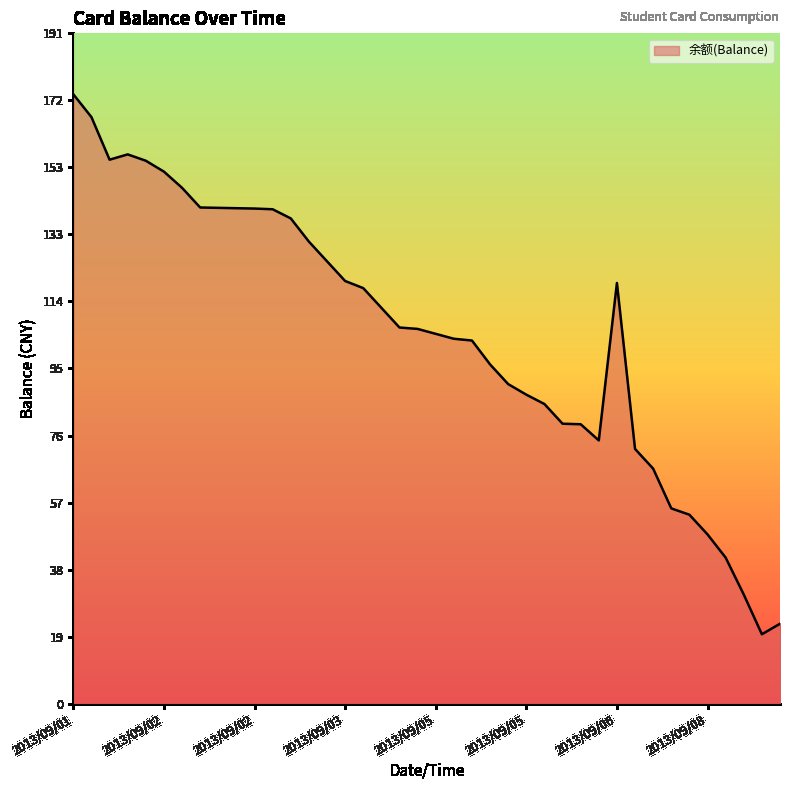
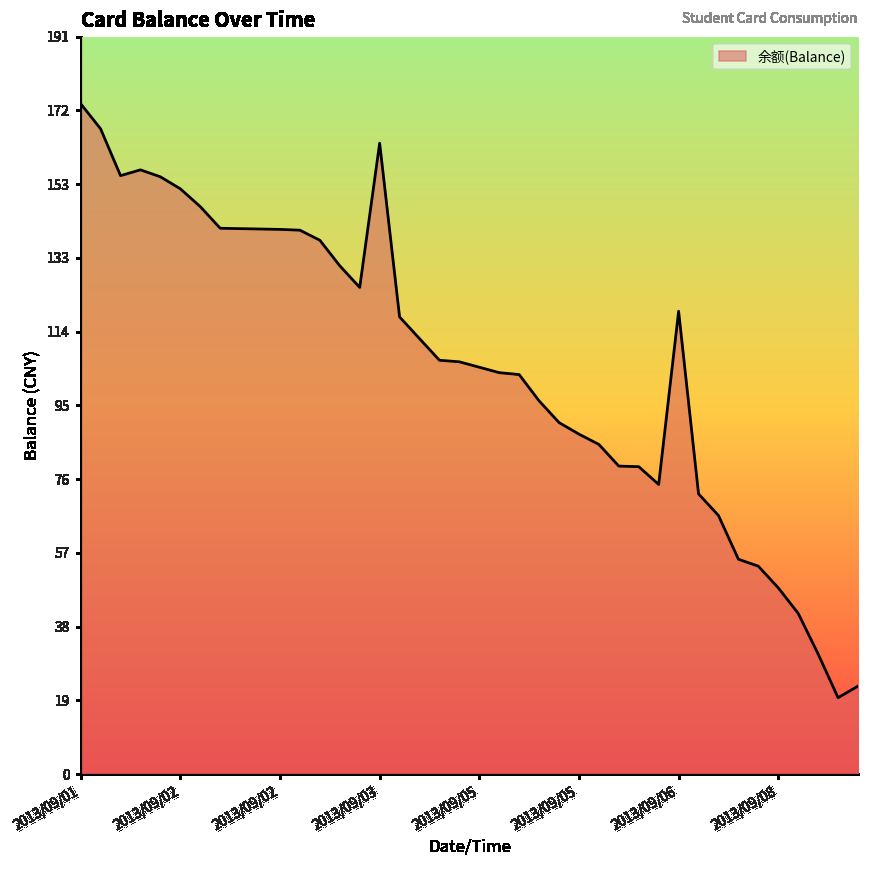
  {
    "2013/09/01": 173,
-   "2013/09/03": 120,
+   "2013/09/03": 163,
    "2013/09/06": 120,
    "2013/09/08": 48
  }
